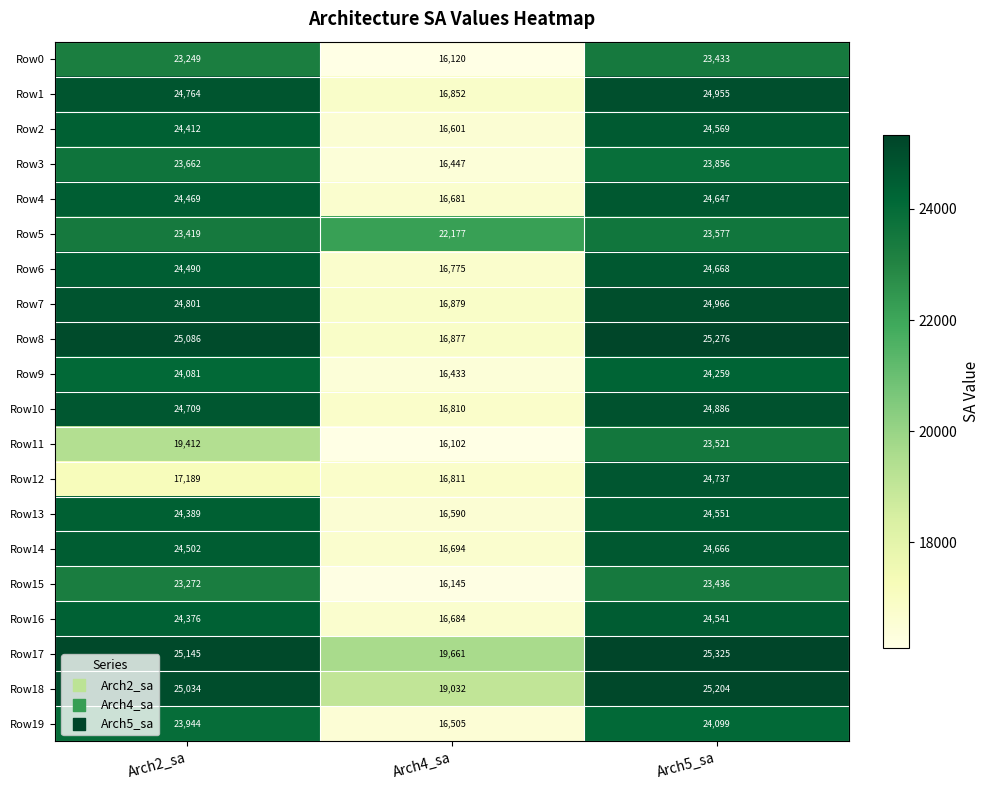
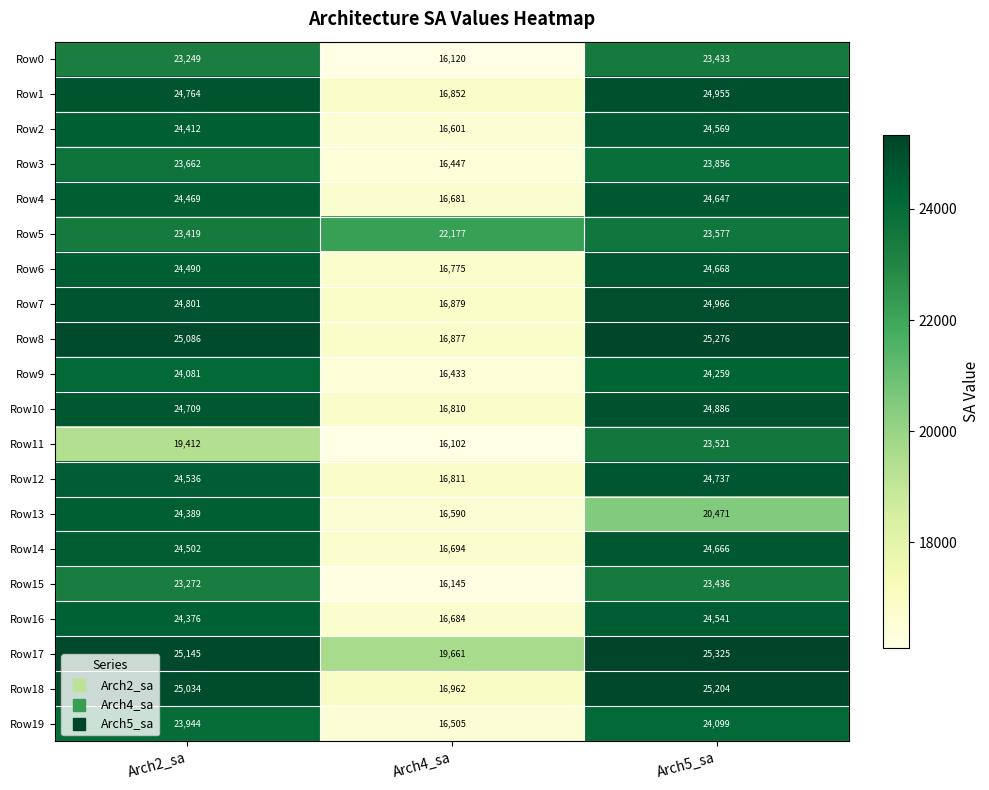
  {
    "Row0": {
      "Arch2_sa": "23,249",
      "Arch4_sa": "16,120",
      "Arch5_sa": "23,433"
    },
    "Row1": {
      "Arch2_sa": "24,764",
      "Arch4_sa": "16,852",
      "Arch5_sa": "24,955"
    },
    "Row2": {
      "Arch2_sa": "24,412",
      "Arch4_sa": "16,601",
      "Arch5_sa": "24,569"
    },
    "Row3": {
      "Arch2_sa": "23,662",
      "Arch4_sa": "16,447",
      "Arch5_sa": "23,856"
    },
    "Row4": {
      "Arch2_sa": "24,469",
      "Arch4_sa": "16,681",
      "Arch5_sa": "24,647"
    },
    "Row5": {
      "Arch2_sa": "23,419",
      "Arch4_sa": "22,177",
      "Arch5_sa": "23,577"
    },
    "Row6": {
      "Arch2_sa": "24,490",
      "Arch4_sa": "16,775",
      "Arch5_sa": "24,668"
    },
    "Row7": {
      "Arch2_sa": "24,801",
      "Arch4_sa": "16,879",
      "Arch5_sa": "24,966"
    },
    "Row8": {
      "Arch2_sa": "25,086",
      "Arch4_sa": "16,877",
      "Arch5_sa": "25,276"
    },
    "Row9": {
      "Arch2_sa": "24,081",
      "Arch4_sa": "16,433",
      "Arch5_sa": "24,259"
    },
    "Row10": {
      "Arch2_sa": "24,709",
      "Arch4_sa": "16,810",
      "Arch5_sa": "24,886"
    },
    "Row11": {
      "Arch2_sa": "19,412",
      "Arch4_sa": "16,102",
      "Arch5_sa": "23,521"
    },
    "Row12": {
-     "Arch2_sa": "17,189",
+     "Arch2_sa": "24,536",
      "Arch4_sa": "16,811",
      "Arch5_sa": "24,737"
    },
    "Row13": {
      "Arch2_sa": "24,389",
      "Arch4_sa": "16,590",
-     "Arch5_sa": "24,551"
+     "Arch5_sa": "20,471"
    },
    "Row14": {
      "Arch2_sa": "24,502",
      "Arch4_sa": "16,694",
      "Arch5_sa": "24,666"
    },
    "Row15": {
      "Arch2_sa": "23,272",
      "Arch4_sa": "16,145",
      "Arch5_sa": "23,436"
    },
    "Row16": {
      "Arch2_sa": "24,376",
      "Arch4_sa": "16,684",
      "Arch5_sa": "24,541"
    },
    "Row17": {
      "Arch2_sa": "25,145",
      "Arch4_sa": "19,661",
      "Arch5_sa": "25,325"
    },
    "Row18": {
      "Arch2_sa": "25,034",
-     "Arch4_sa": "19,032",
+     "Arch4_sa": "16,962",
      "Arch5_sa": "25,204"
    },
    "Row19": {
      "Arch2_sa": "23,944",
      "Arch4_sa": "16,505",
      "Arch5_sa": "24,099"
    }
  }
